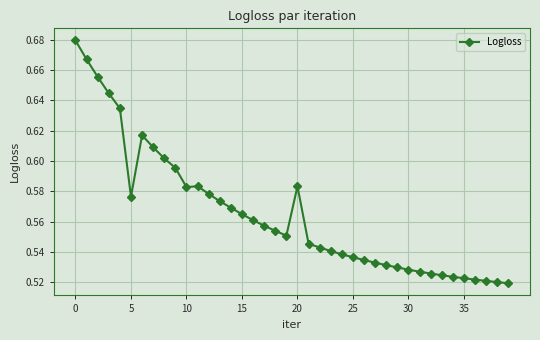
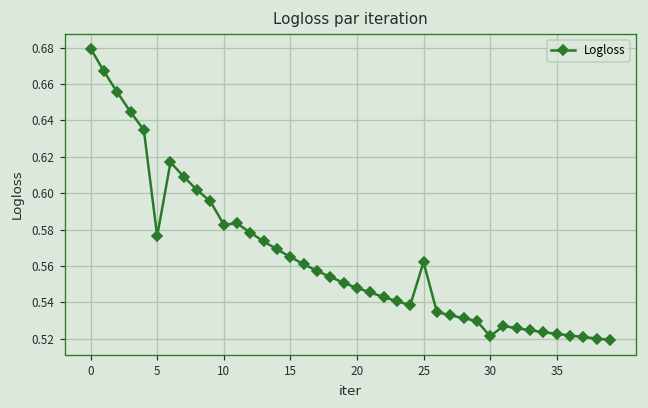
  {
    "0": 0.679,
    "5": 0.576,
    "10": 0.583,
    "15": 0.565,
-   "20": 0.583,
-   "25": 0.537,
-   "30": 0.528,
+   "20": 0.548,
+   "25": 0.562,
+   "30": 0.521,
    "35": 0.523
  }
